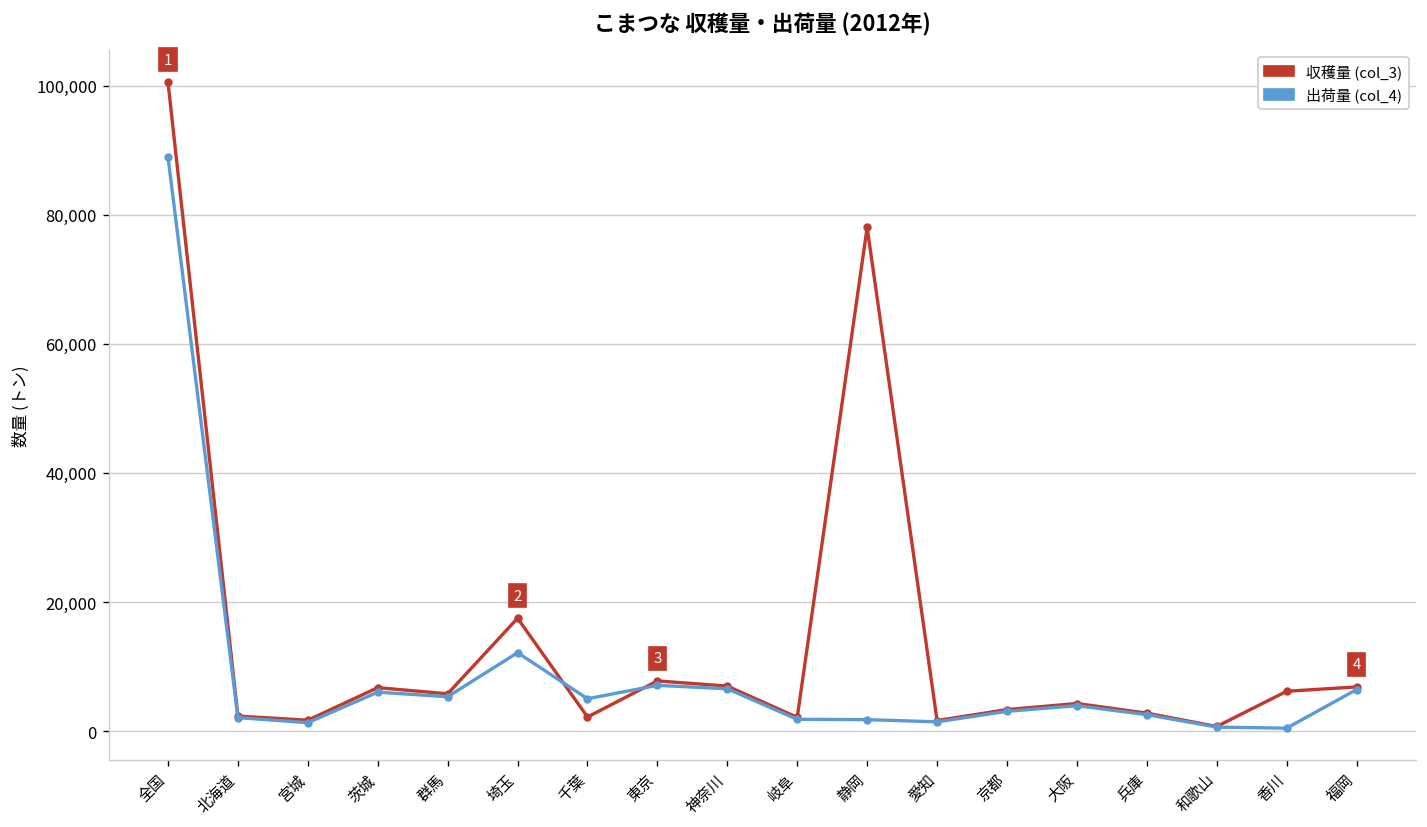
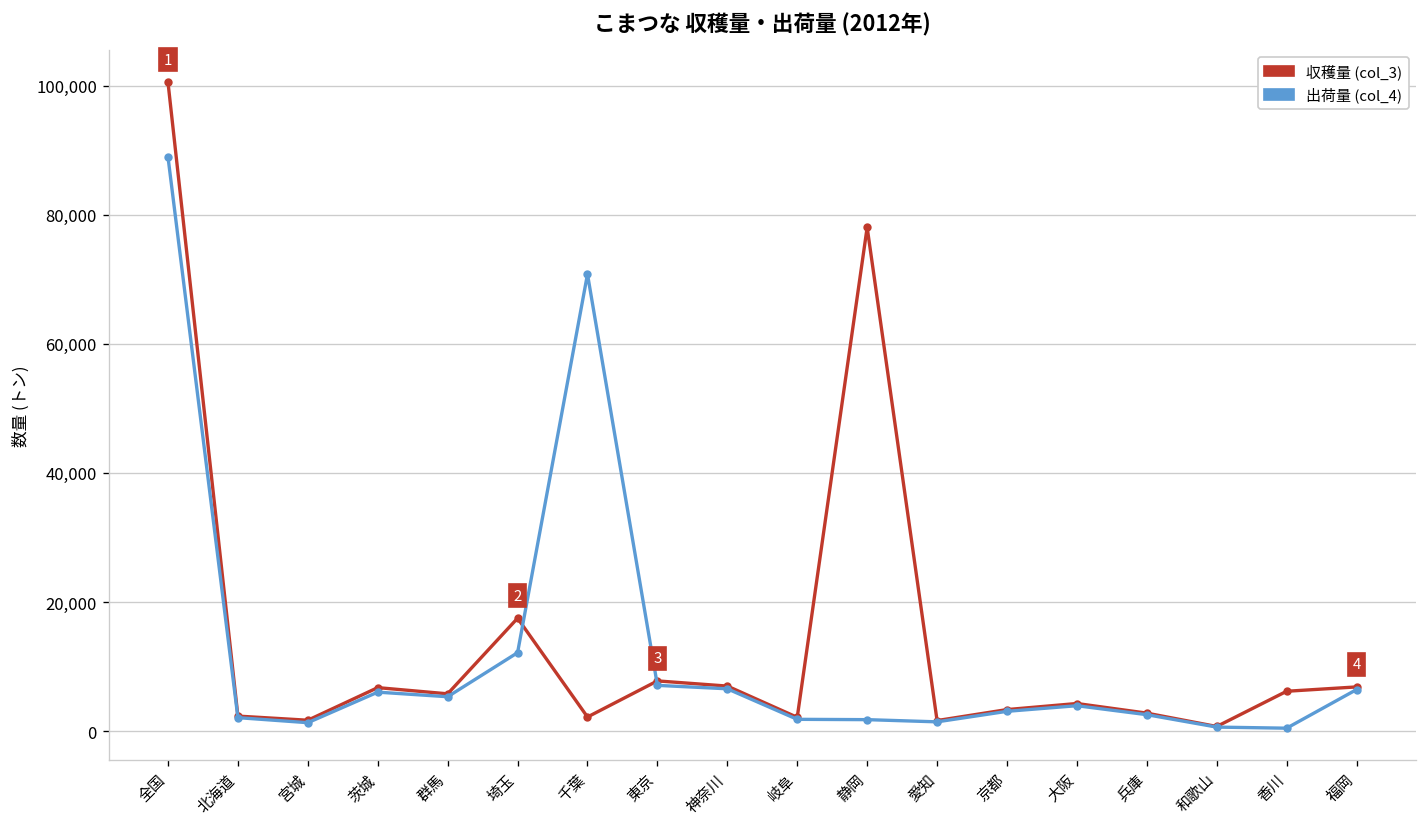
  {
    "収穫量 (col_3)": {
      "茨城": "7,000",
      "千葉": "2,000",
      "静岡": "78,000",
      "香川": "6,000"
    },
    "出荷量 (col_4)": {
      "全国": "89,000",
      "茨城": "6,000",
      "埼玉": "12,000",
-     "千葉": "5,000",
+     "千葉": "71,000",
      "東京": "7,000",
      "静岡": "2,000",
      "香川": "0"
    }
  }
